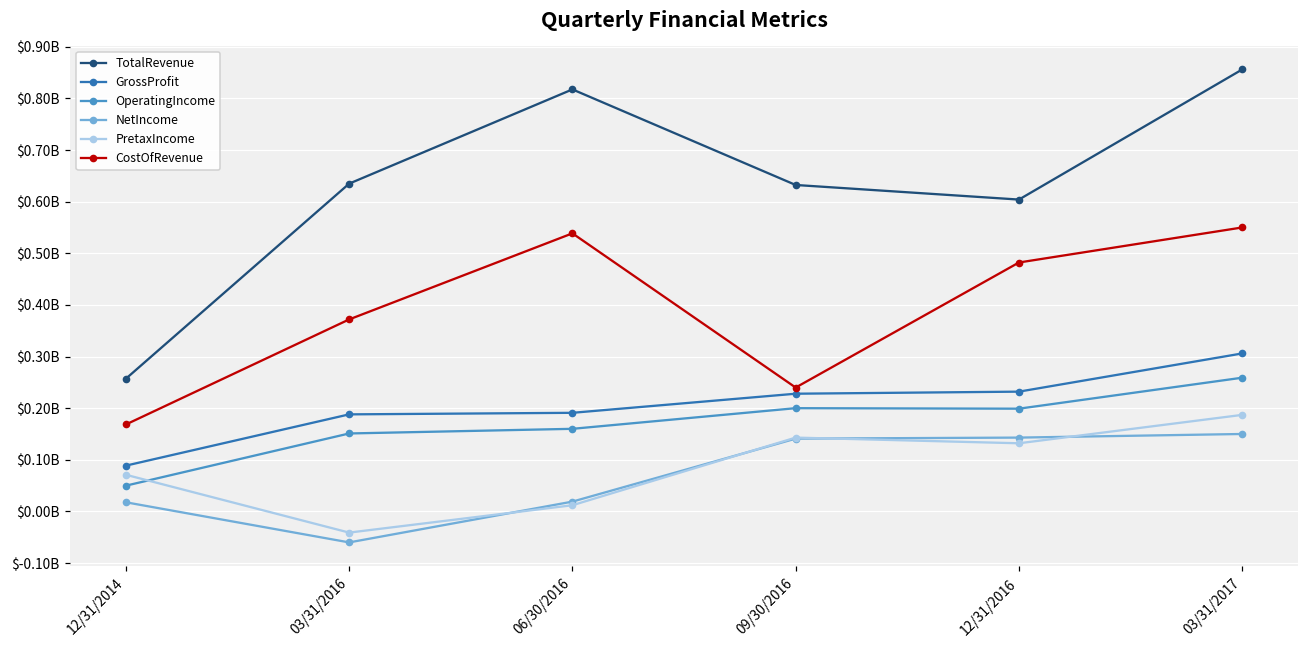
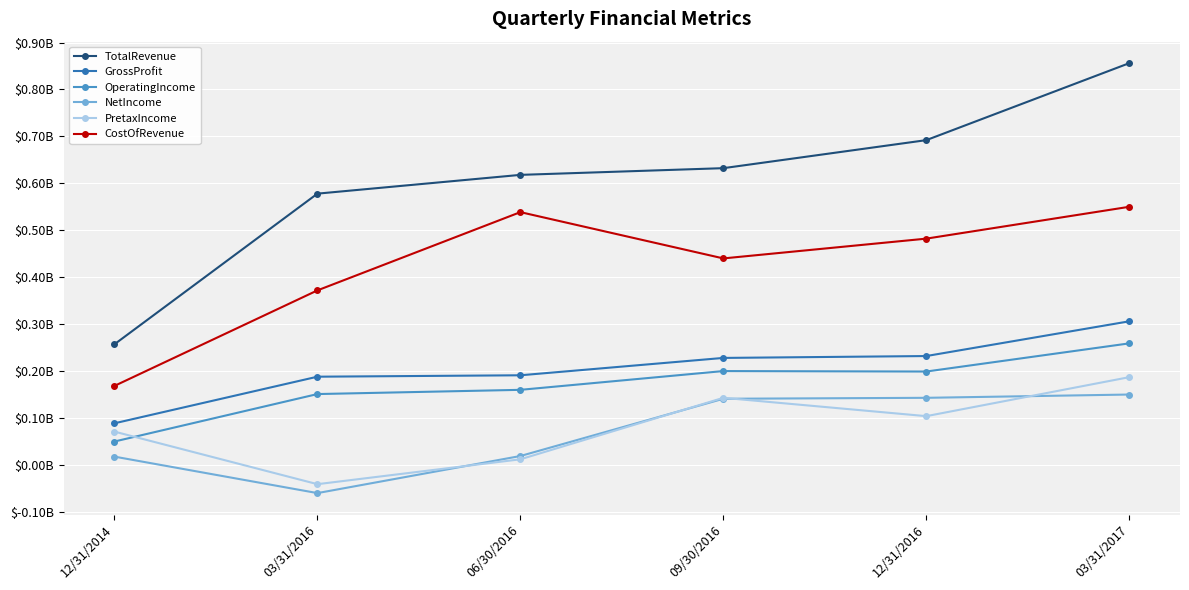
  {
    "TotalRevenue": {
      "12/31/2014": "$260000000",
-     "03/31/2016": "$630000000",
-     "06/30/2016": "$820000000",
+     "03/31/2016": "$580000000",
+     "06/30/2016": "$620000000",
      "09/30/2016": "$630000000",
-     "12/31/2016": "$600000000",
+     "12/31/2016": "$690000000",
      "03/31/2017": "$860000000"
    },
    "PretaxIncome": {
      "12/31/2014": "$70000000",
      "03/31/2016": "$-40000000",
      "06/30/2016": "$10000000",
-     "12/31/2016": "$130000000",
+     "12/31/2016": "$100000000",
      "03/31/2017": "$190000000"
    },
    "CostOfRevenue": {
      "12/31/2014": "$170000000",
      "03/31/2016": "$370000000",
      "06/30/2016": "$540000000",
-     "09/30/2016": "$240000000",
+     "09/30/2016": "$440000000",
      "12/31/2016": "$480000000",
      "03/31/2017": "$550000000"
    }
  }
